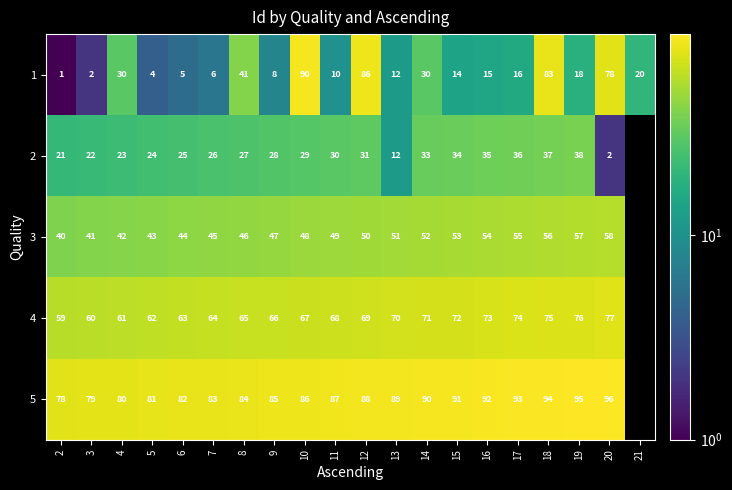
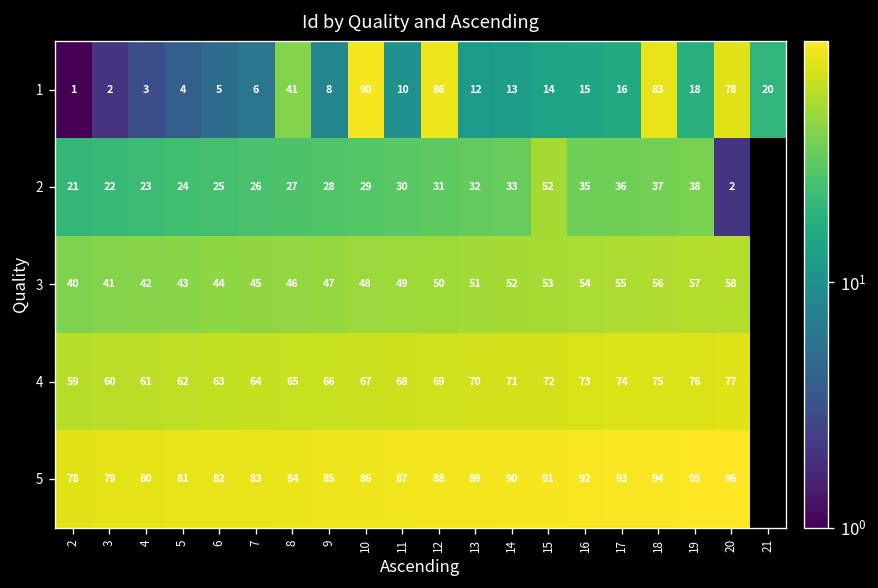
  {
    "1": {
      "2": 1,
      "3": 2,
-     "4": 30,
+     "4": 3,
      "5": 4,
      "6": 5,
      "7": 6,
      "8": 41,
      "9": 8,
      "10": 90,
      "11": 10,
      "12": 86,
      "13": 12,
-     "14": 30,
+     "14": 13,
      "15": 14,
      "16": 15,
      "17": 16,
      "18": 83,
      "19": 18,
      "20": 78,
      "21": 20
    },
    "2": {
      "2": 21,
      "3": 22,
      "4": 23,
      "5": 24,
      "6": 25,
      "7": 26,
      "8": 27,
      "9": 28,
      "10": 29,
      "11": 30,
      "12": 31,
-     "13": 12,
+     "13": 32,
      "14": 33,
-     "15": 34,
+     "15": 52,
      "16": 35,
      "17": 36,
      "18": 37,
      "19": 38,
      "20": 2
    },
    "3": {
      "2": 40,
      "3": 41,
      "4": 42,
      "5": 43,
      "6": 44,
      "7": 45,
      "8": 46,
      "9": 47,
      "10": 48,
      "11": 49,
      "12": 50,
      "13": 51,
      "14": 52,
      "15": 53,
      "16": 54,
      "17": 55,
      "18": 56,
      "19": 57,
      "20": 58
    },
    "4": {
      "2": 59,
      "3": 60,
      "4": 61,
      "5": 62,
      "6": 63,
      "7": 64,
      "8": 65,
      "9": 66,
      "10": 67,
      "11": 68,
      "12": 69,
      "13": 70,
      "14": 71,
      "15": 72,
      "16": 73,
      "17": 74,
      "18": 75,
      "19": 76,
      "20": 77
    },
    "5": {
      "2": 78,
      "3": 79,
      "4": 80,
      "5": 81,
      "6": 82,
      "7": 83,
      "8": 84,
      "9": 85,
      "10": 86,
      "11": 87,
      "12": 88,
      "13": 89,
      "14": 90,
      "15": 91,
      "16": 92,
      "17": 93,
      "18": 94,
      "19": 95,
      "20": 96
    }
  }
